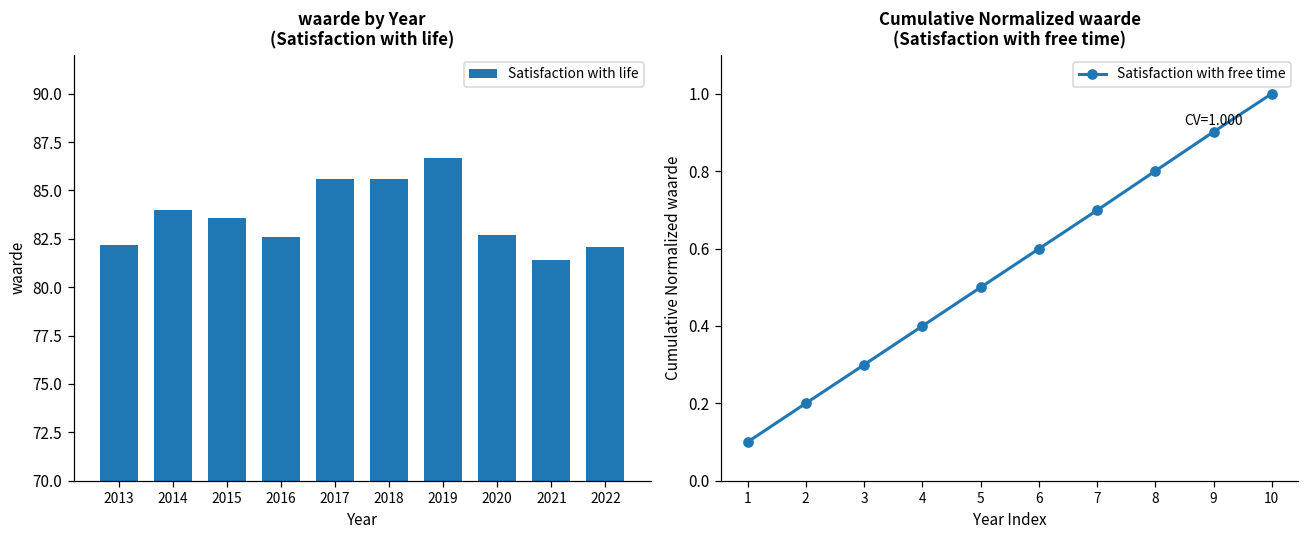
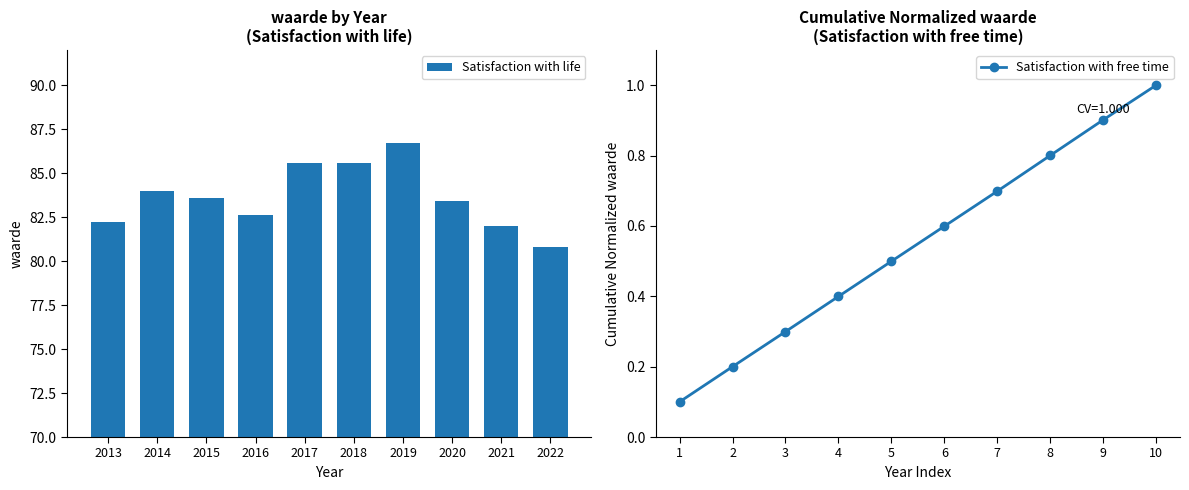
  {
    "waarde by Year (Satisfaction with life)": {
      "2013": 82.2,
      "2014": 84.0,
      "2015": 83.6,
      "2016": 82.6,
      "2017": 85.6,
      "2018": 85.6,
      "2019": 86.7,
-     "2020": 82.7,
-     "2021": 81.4,
-     "2022": 82.1
+     "2020": 83.4,
+     "2021": 82.0,
+     "2022": 80.8
    },
    "Cumulative Normalized waarde (Satisfaction with free time)": {
      "1": 0.10,
      "2": 0.20,
      "3": 0.30,
      "4": 0.40,
      "5": 0.50,
      "6": 0.60,
      "7": 0.70,
      "8": 0.80,
      "10": 1.00
    }
  }
